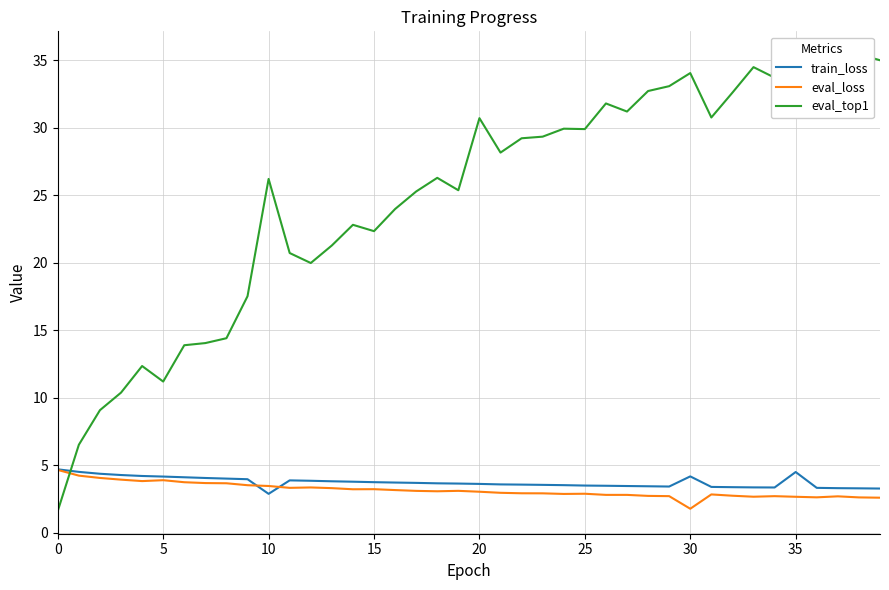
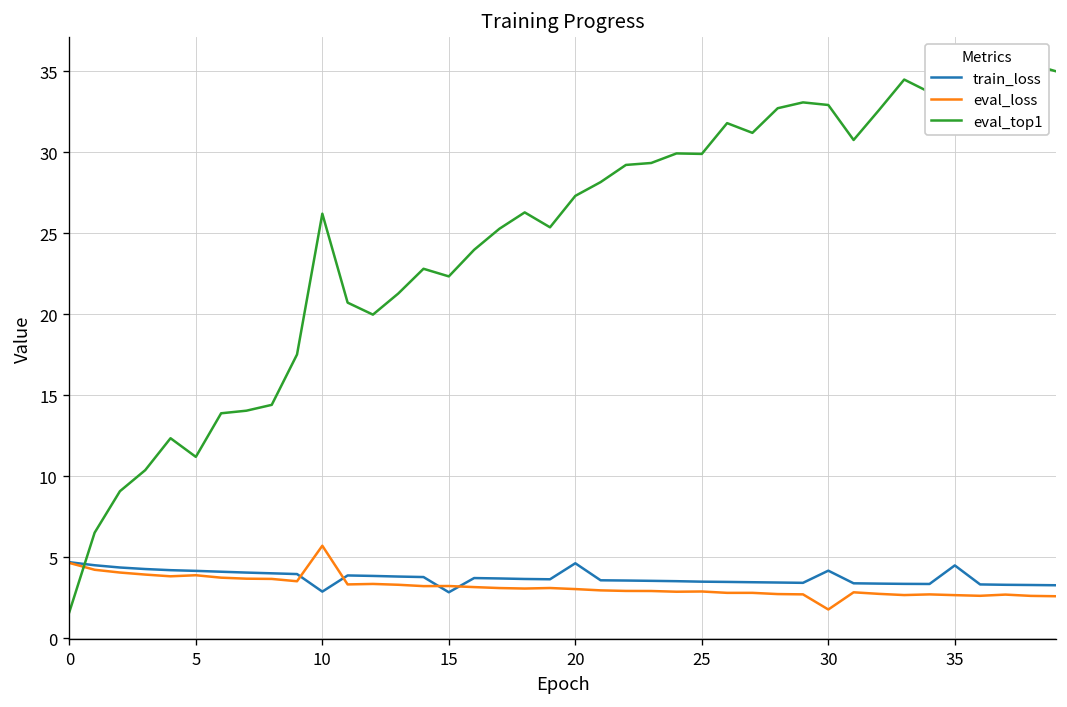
  {
    "train_loss": {
      "5": 4.2,
      "10": 2.9,
-     "15": 3.7,
-     "20": 3.6,
+     "15": 2.8,
+     "20": 4.6,
      "25": 3.5,
      "30": 4.2,
      "35": 4.5
    },
    "eval_loss": {
      "5": 3.9,
-     "10": 3.5,
+     "10": 5.7,
      "15": 3.2,
      "20": 3.0,
      "25": 2.9,
      "30": 1.8,
      "35": 2.7
    },
    "eval_top1": {
      "0": 1.6,
      "5": 11.2,
      "10": 26.2,
      "15": 22.3,
-     "20": 30.7,
+     "20": 27.3,
      "25": 29.9,
-     "30": 34.0
+     "30": 32.9
    }
  }
